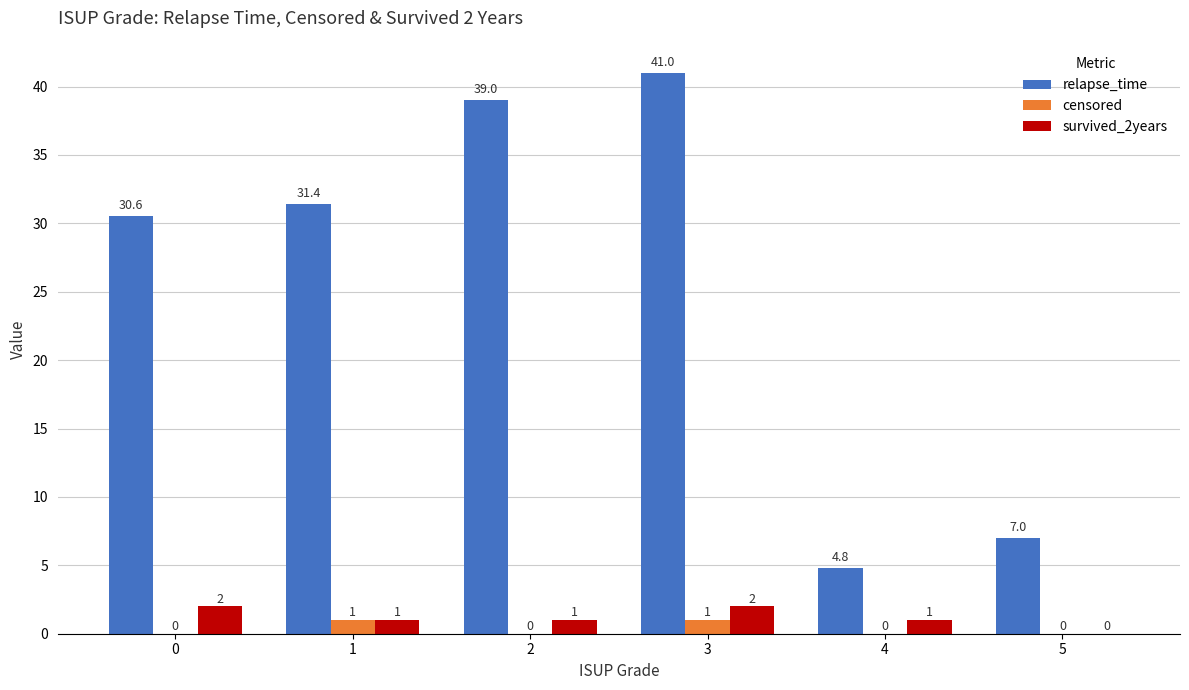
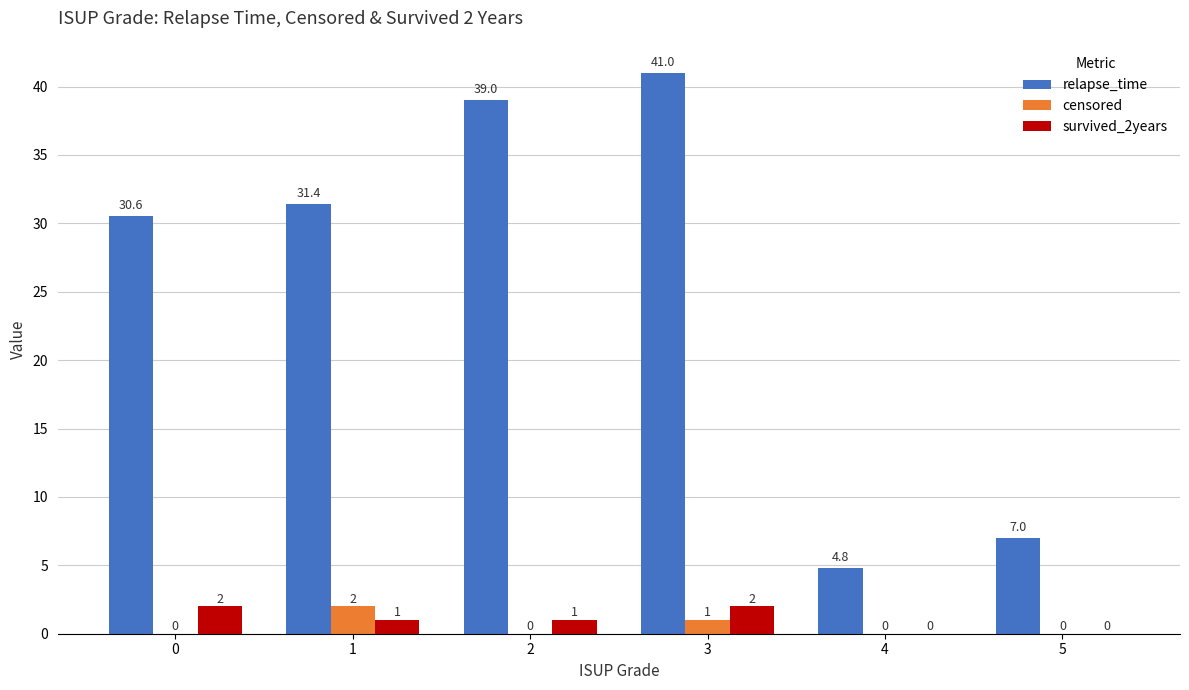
  {
    "relapse_time": {
      "0": 30.6,
      "1": 31.4,
      "2": 39.0,
      "3": 41.0,
      "4": 4.8,
      "5": 7.0
    },
    "censored": {
      "0": 0,
-     "1": 1,
+     "1": 2,
      "2": 0,
      "3": 1,
      "4": 0,
      "5": 0
    },
    "survived_2years": {
      "0": 2,
      "1": 1,
      "2": 1,
      "3": 2,
-     "4": 1,
+     "4": 0,
      "5": 0
    }
  }
